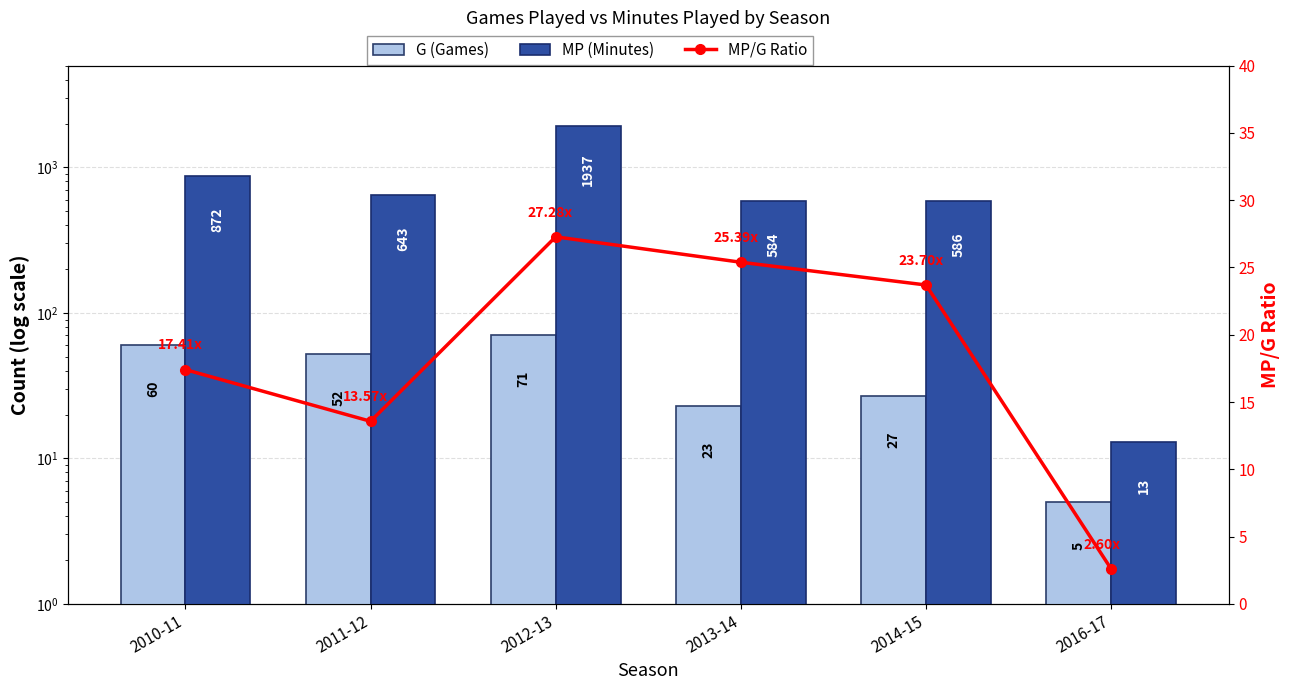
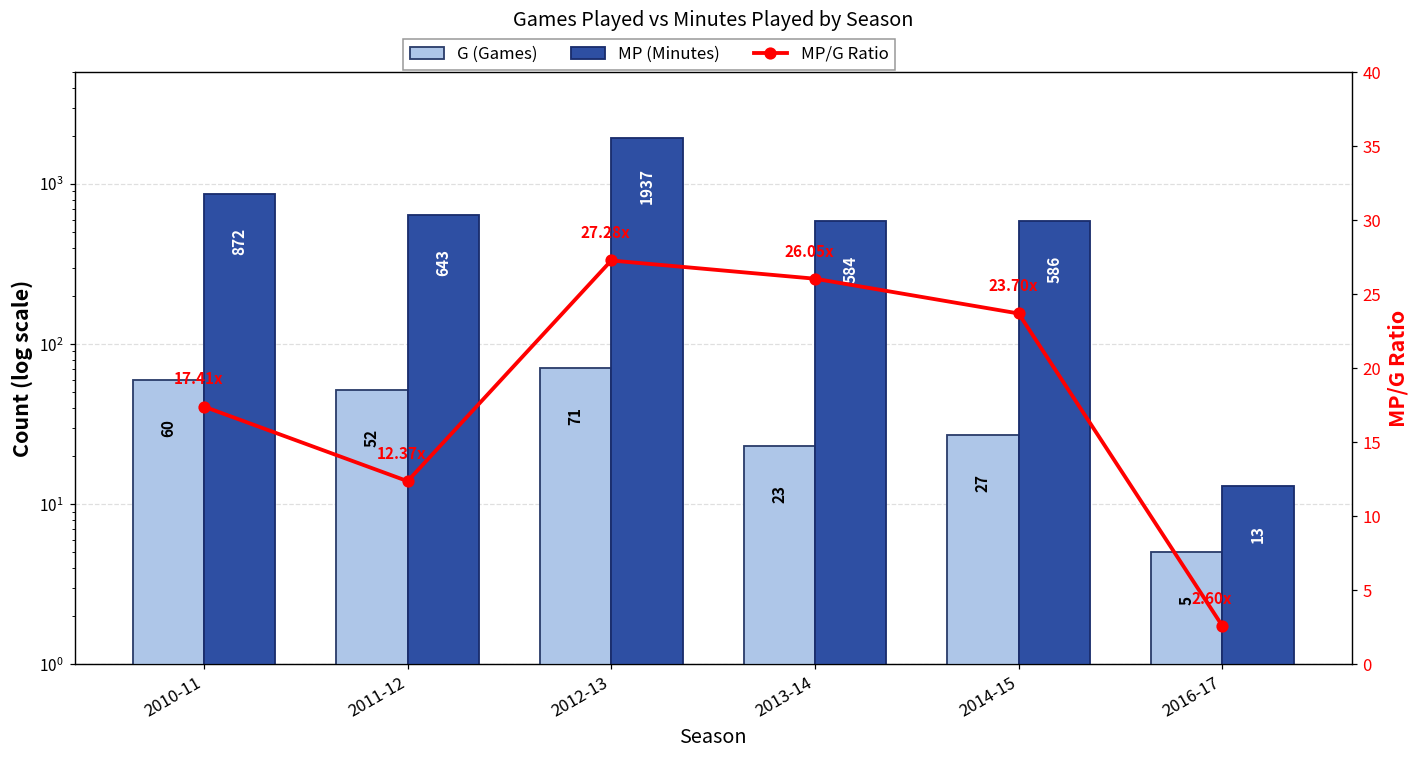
  {
    "G (Games)": {
      "2010-11": "60",
      "2011-12": "52",
      "2012-13": "71",
      "2013-14": "23",
      "2014-15": "27"
    },
    "MP (Minutes)": {
      "2010-11": "872",
      "2011-12": "643",
      "2012-13": "1937",
      "2013-14": "584",
      "2014-15": "586",
      "2016-17": "13"
    },
    "MP/G Ratio": {
      "2010-11": "17.41x",
-     "2011-12": "13.57x",
+     "2011-12": "12.37x",
      "2012-13": "27.28x",
-     "2013-14": "25.39x",
+     "2013-14": "26.05x",
      "2014-15": "23.70x",
      "2016-17": "2.60x"
    }
  }
